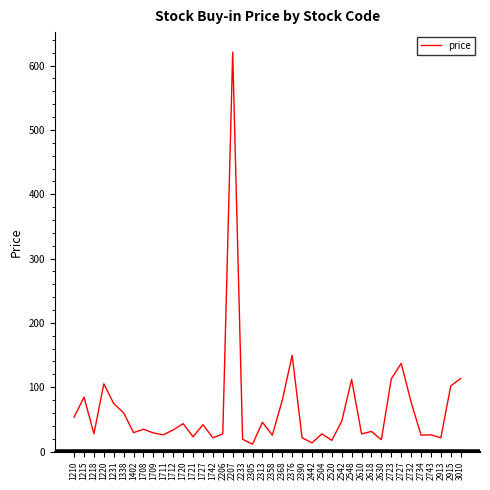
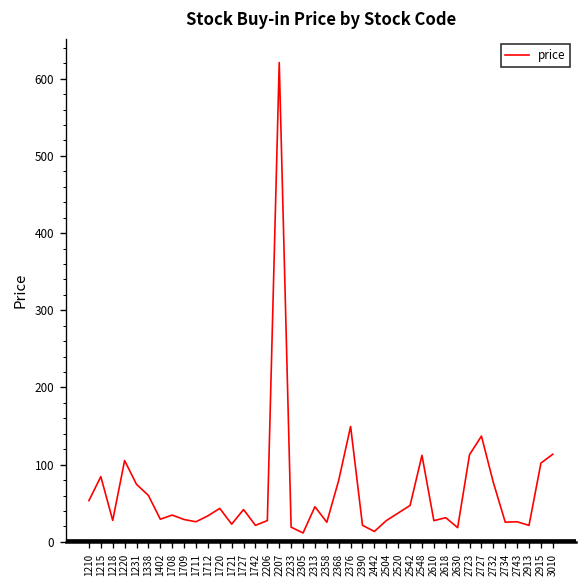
  {
    "1210": 50,
    "1215": 80,
    "1218": 30,
    "1220": 110,
    "1231": 70,
    "1338": 60,
    "1402": 30,
    "1708": 30,
    "1709": 30,
    "1711": 30,
    "1712": 30,
    "1720": 40,
    "1721": 20,
    "1727": 40,
    "1742": 20,
    "2206": 30,
    "2207": 620,
    "2233": 20,
    "2305": 10,
    "2313": 50,
    "2358": 30,
    "2368": 80,
    "2376": 150,
    "2390": 20,
    "2442": 10,
    "2504": 30,
-   "2520": 20,
+   "2520": 40,
    "2542": 50,
    "2548": 110,
    "2610": 30,
    "2618": 30,
    "2630": 20,
    "2723": 110,
    "2727": 140,
    "2732": 80,
    "2734": 30,
    "2743": 30,
    "2913": 20,
    "2915": 100,
    "3010": 110
  }
